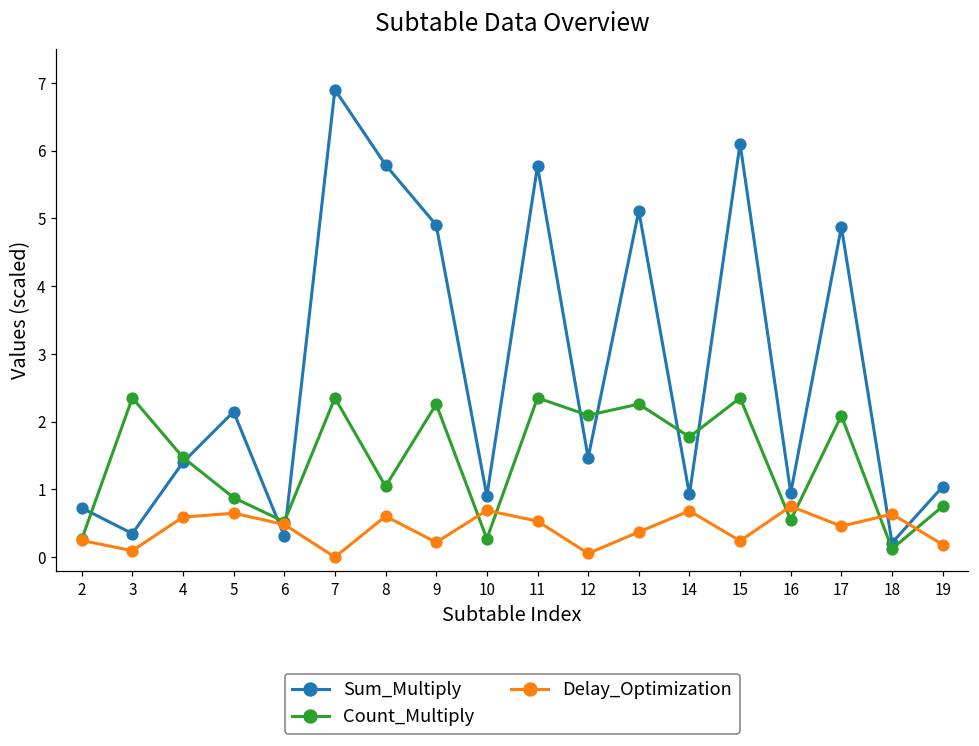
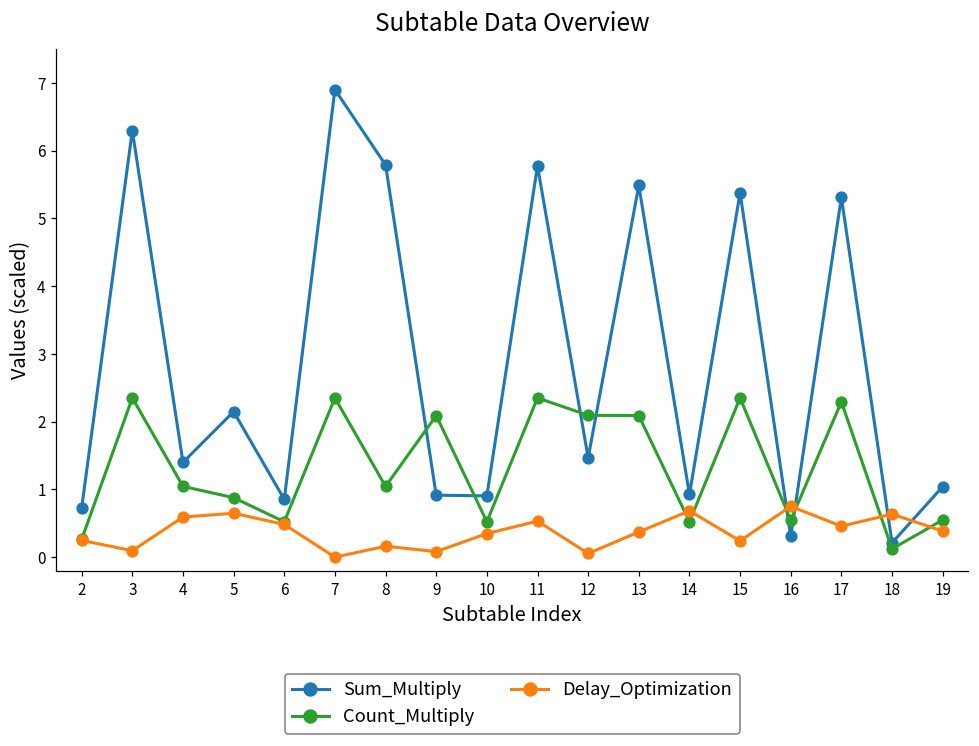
  {
    "Sum_Multiply": {
      "2": 0.7,
-     "3": 0.3,
+     "3": 6.3,
      "4": 1.4,
      "5": 2.1,
-     "6": 0.3,
+     "6": 0.9,
      "7": 6.9,
      "8": 5.8,
-     "9": 4.9,
+     "9": 0.9,
      "10": 0.9,
      "11": 5.8,
      "12": 1.5,
-     "13": 5.1,
+     "13": 5.5,
      "14": 0.9,
-     "15": 6.1,
-     "16": 1.0,
-     "17": 4.9,
+     "15": 5.4,
+     "16": 0.3,
+     "17": 5.3,
      "18": 0.2,
      "19": 1.0
    },
    "Count_Multiply": {
      "3": 2.4,
-     "4": 1.5,
+     "4": 1.0,
      "5": 0.9,
      "7": 2.4,
      "8": 1.0,
-     "9": 2.3,
-     "10": 0.3,
+     "9": 2.1,
+     "10": 0.5,
      "11": 2.4,
      "12": 2.1,
-     "13": 2.3,
-     "14": 1.8,
+     "13": 2.1,
+     "14": 0.5,
      "15": 2.4,
      "16": 0.5,
-     "17": 2.1,
+     "17": 2.3,
      "18": 0.1,
-     "19": 0.8
+     "19": 0.5
    },
    "Delay_Optimization": {
      "3": 0.1,
      "4": 0.6,
      "5": 0.6,
      "7": 0.0,
-     "8": 0.6,
-     "9": 0.2,
-     "10": 0.7,
+     "8": 0.2,
+     "9": 0.1,
+     "10": 0.3,
      "11": 0.5,
      "12": 0.1,
      "13": 0.4,
      "14": 0.7,
      "15": 0.2,
      "16": 0.8,
      "17": 0.5,
      "18": 0.6,
-     "19": 0.2
+     "19": 0.4
    }
  }
